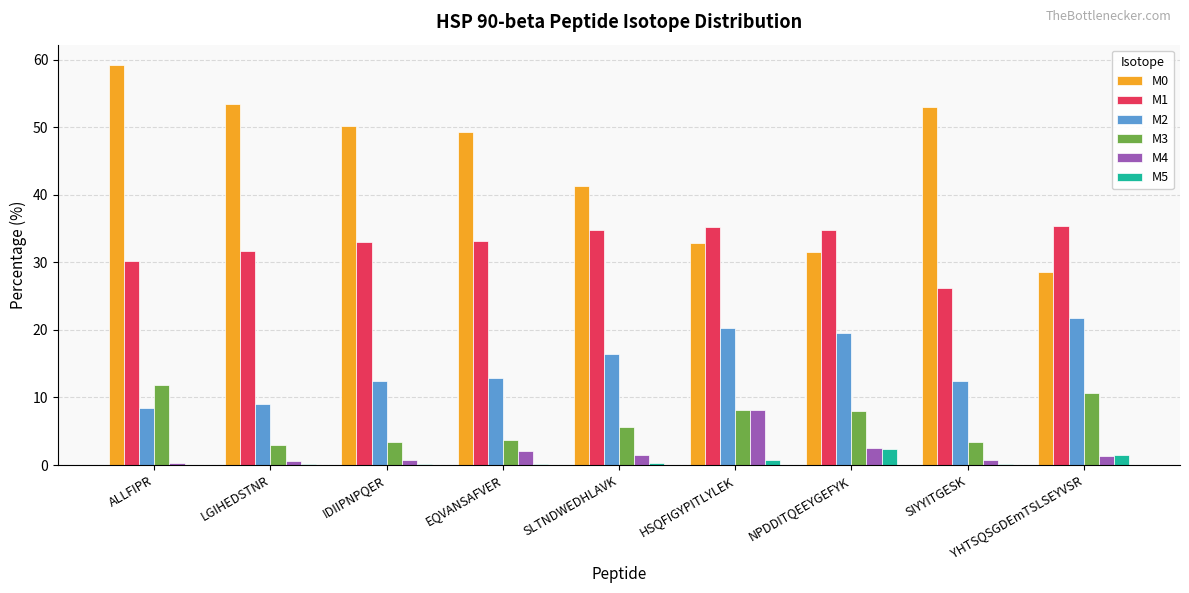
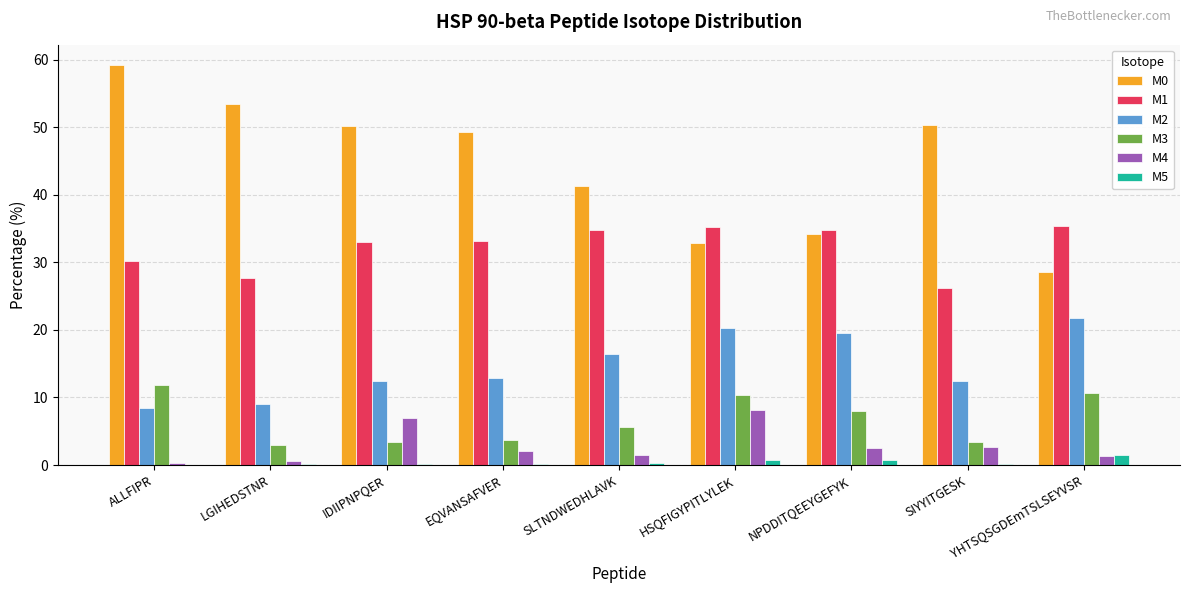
  {
    "M0": {
      "ALLFIPR": 59,
      "LGIHEDSTNR": 53,
      "IDIIPNPQER": 50,
      "EQVANSAFVER": 49,
      "SLTNDWEDHLAVK": 41,
      "HSQFIGYPITLYLEK": 33,
-     "NPDDITQEEYGEFYK": 32,
-     "SIYYITGESK": 53,
+     "NPDDITQEEYGEFYK": 34,
+     "SIYYITGESK": 50,
      "YHTSQSGDEmTSLSEYVSR": 29
    },
    "M1": {
      "ALLFIPR": 30,
-     "LGIHEDSTNR": 32,
+     "LGIHEDSTNR": 28,
      "IDIIPNPQER": 33,
      "EQVANSAFVER": 33,
      "SLTNDWEDHLAVK": 35,
      "HSQFIGYPITLYLEK": 35,
      "NPDDITQEEYGEFYK": 35,
      "SIYYITGESK": 26,
      "YHTSQSGDEmTSLSEYVSR": 35
    },
    "M2": {
      "ALLFIPR": 8,
      "LGIHEDSTNR": 9,
      "IDIIPNPQER": 12,
      "EQVANSAFVER": 13,
      "SLTNDWEDHLAVK": 16,
      "HSQFIGYPITLYLEK": 20,
      "NPDDITQEEYGEFYK": 20,
      "SIYYITGESK": 12,
      "YHTSQSGDEmTSLSEYVSR": 22
    },
    "M3": {
      "ALLFIPR": 12,
      "LGIHEDSTNR": 3,
      "IDIIPNPQER": 3,
      "EQVANSAFVER": 4,
      "SLTNDWEDHLAVK": 6,
-     "HSQFIGYPITLYLEK": 8,
+     "HSQFIGYPITLYLEK": 10,
      "NPDDITQEEYGEFYK": 8,
      "SIYYITGESK": 3,
      "YHTSQSGDEmTSLSEYVSR": 11
    },
    "M4": {
      "LGIHEDSTNR": 1,
-     "IDIIPNPQER": 1,
+     "IDIIPNPQER": 7,
      "EQVANSAFVER": 2,
      "SLTNDWEDHLAVK": 2,
      "HSQFIGYPITLYLEK": 8,
      "NPDDITQEEYGEFYK": 3,
-     "SIYYITGESK": 1,
+     "SIYYITGESK": 3,
      "YHTSQSGDEmTSLSEYVSR": 1
    },
    "M5": {
      "HSQFIGYPITLYLEK": 1,
-     "NPDDITQEEYGEFYK": 2,
+     "NPDDITQEEYGEFYK": 1,
      "YHTSQSGDEmTSLSEYVSR": 1
    }
  }
